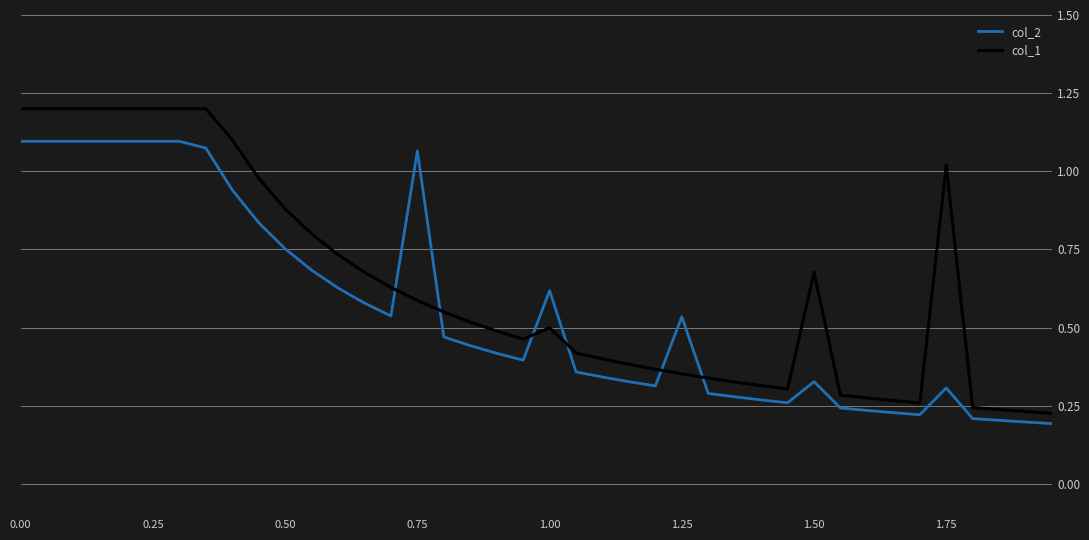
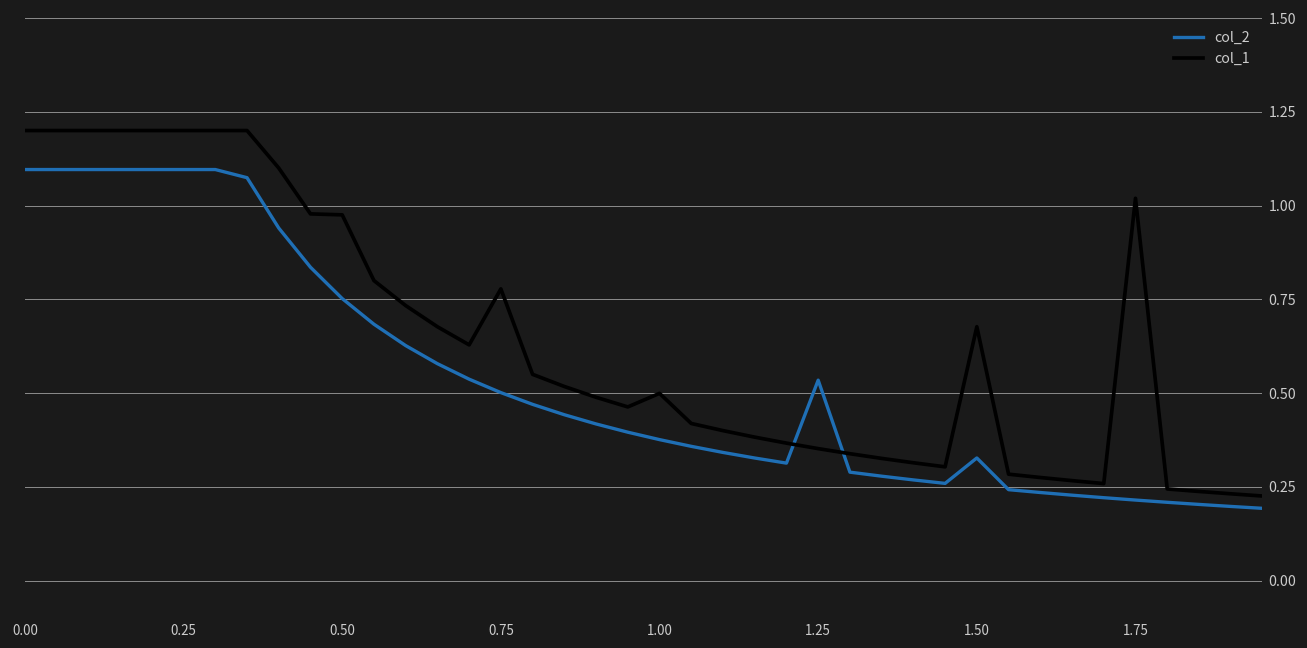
  {
    "col_2": {
      "0.00": 1.10,
      "0.25": 1.10,
      "0.50": 0.75,
-     "0.75": 1.06,
-     "1.00": 0.62,
+     "0.75": 0.50,
+     "1.00": 0.38,
      "1.25": 0.53,
      "1.50": 0.33,
-     "1.75": 0.31
+     "1.75": 0.21
    },
    "col_1": {
      "0.00": 1.20,
      "0.25": 1.20,
-     "0.50": 0.88,
-     "0.75": 0.59,
+     "0.50": 0.98,
+     "0.75": 0.78,
      "1.00": 0.50,
      "1.25": 0.35,
      "1.50": 0.68,
      "1.75": 1.02
    }
  }
